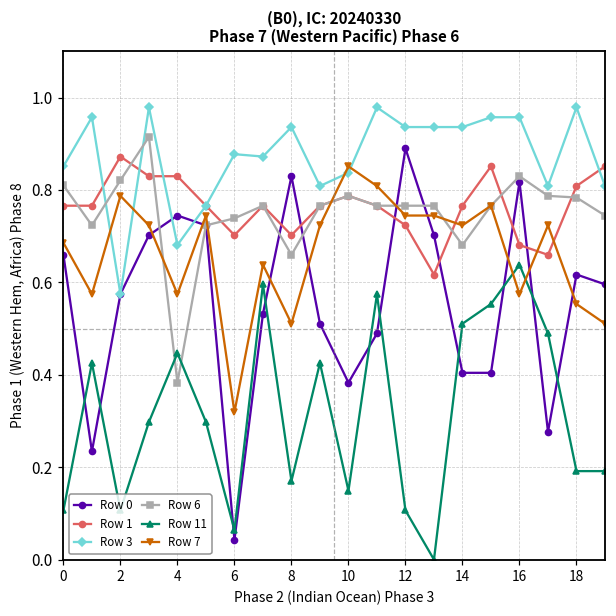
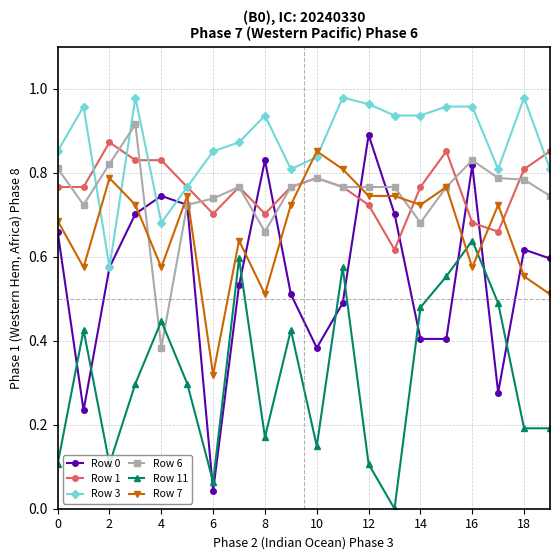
  {
    "Row 0": {
      "0": 0.66,
      "4": 0.74,
      "6": 0.04,
      "8": 0.83,
      "10": 0.38,
      "12": 0.89,
      "14": 0.40,
      "16": 0.82,
      "18": 0.62
    },
    "Row 1": {
      "0": 0.77,
      "2": 0.87,
      "4": 0.83,
      "6": 0.70,
      "8": 0.70,
      "12": 0.72,
      "14": 0.77,
      "16": 0.68,
      "18": 0.81
    },
    "Row 3": {
      "0": 0.85,
      "4": 0.68,
-     "6": 0.88,
+     "6": 0.85,
      "8": 0.94,
      "10": 0.84,
-     "12": 0.94,
+     "12": 0.96,
      "14": 0.94,
      "16": 0.96,
      "18": 0.98
    },
    "Row 6": {
      "0": 0.81,
      "2": 0.82,
      "4": 0.38,
      "6": 0.74,
      "8": 0.66,
      "12": 0.77,
      "14": 0.68,
      "16": 0.83,
      "18": 0.78
    },
    "Row 11": {
      "0": 0.11,
      "4": 0.45,
      "6": 0.06,
      "8": 0.17,
      "10": 0.15,
      "12": 0.11,
-     "14": 0.51,
+     "14": 0.48,
      "16": 0.64,
      "18": 0.19
    },
    "Row 7": {
      "0": 0.69,
      "2": 0.79,
      "4": 0.57,
      "6": 0.32,
      "8": 0.51,
      "10": 0.85,
      "12": 0.74,
      "14": 0.72,
      "16": 0.57,
      "18": 0.55
    }
  }
